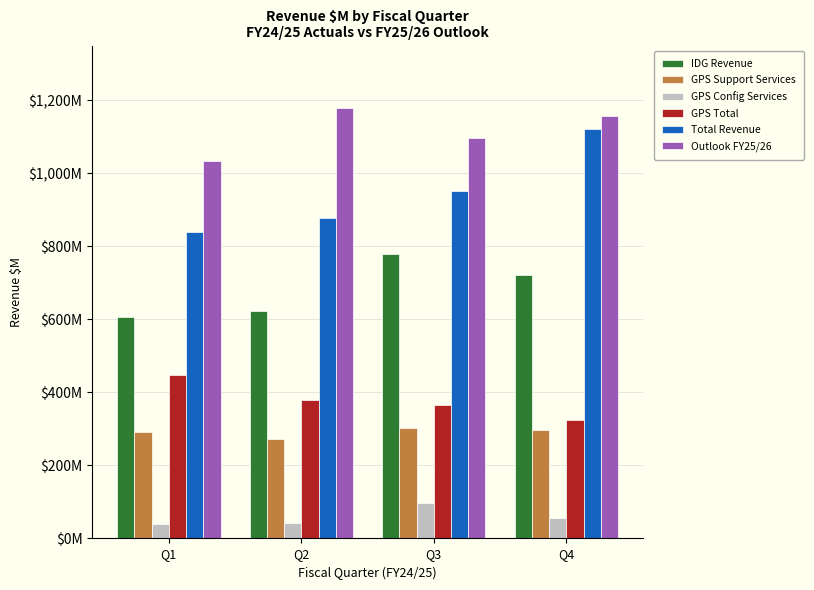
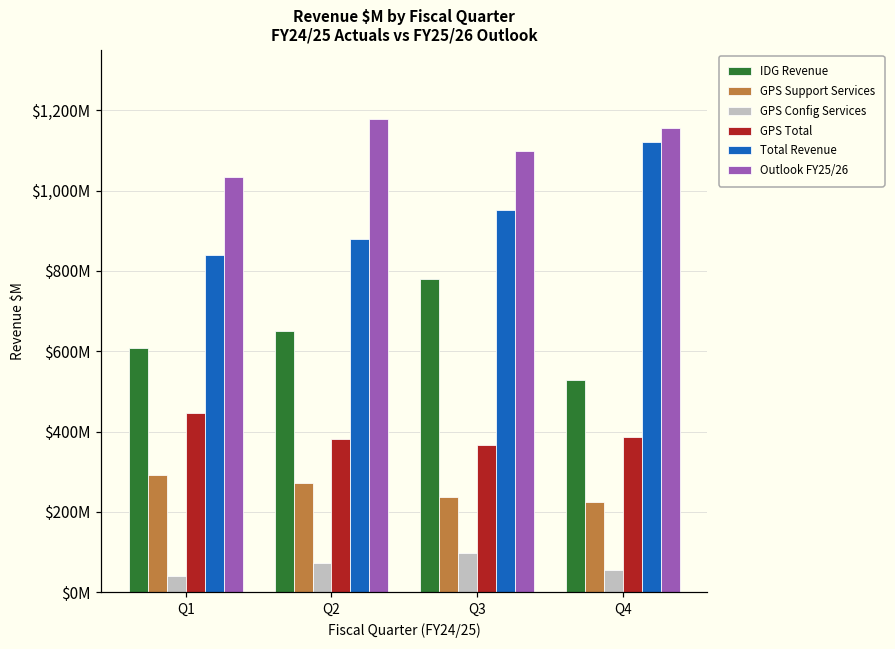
  {
    "IDG Revenue": {
      "Q1": "$610,000,000",
-     "Q2": "$620,000,000",
+     "Q2": "$650,000,000",
      "Q3": "$780,000,000",
-     "Q4": "$720,000,000"
+     "Q4": "$530,000,000"
    },
    "GPS Support Services": {
      "Q1": "$290,000,000",
      "Q2": "$270,000,000",
-     "Q3": "$300,000,000",
-     "Q4": "$300,000,000"
+     "Q3": "$240,000,000",
+     "Q4": "$230,000,000"
    },
    "GPS Config Services": {
      "Q1": "$40,000,000",
-     "Q2": "$40,000,000",
+     "Q2": "$70,000,000",
      "Q3": "$100,000,000",
      "Q4": "$50,000,000"
    },
    "GPS Total": {
      "Q1": "$450,000,000",
      "Q2": "$380,000,000",
      "Q3": "$370,000,000",
-     "Q4": "$320,000,000"
+     "Q4": "$390,000,000"
    },
    "Total Revenue": {
      "Q1": "$840,000,000",
      "Q2": "$880,000,000",
      "Q3": "$950,000,000",
      "Q4": "$1,120,000,000"
    },
    "Outlook FY25/26": {
      "Q1": "$1,030,000,000",
      "Q2": "$1,180,000,000",
      "Q3": "$1,100,000,000",
      "Q4": "$1,160,000,000"
    }
  }
